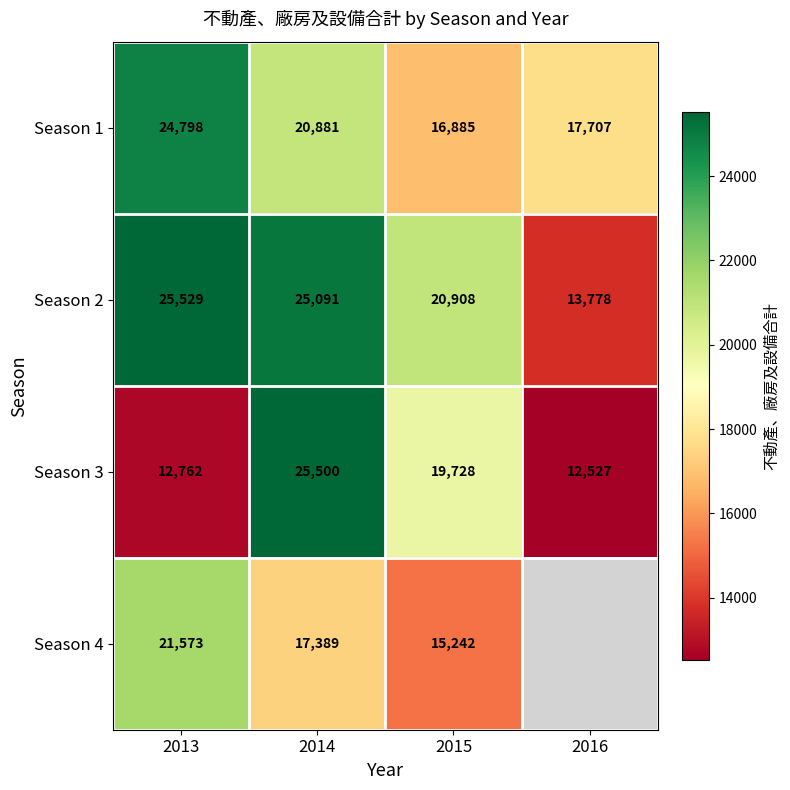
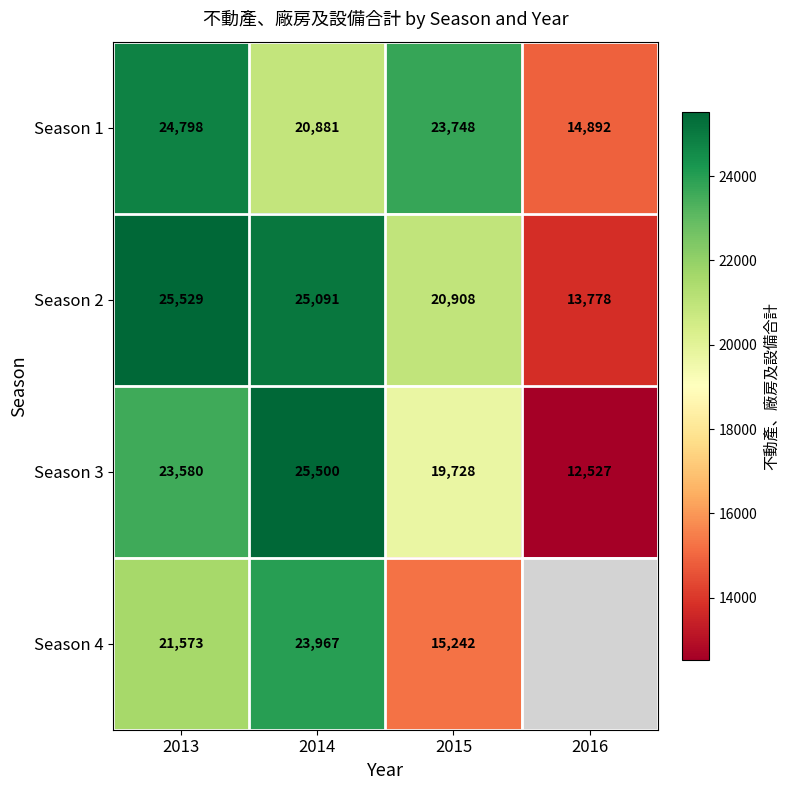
  {
    "Season 1": {
      "2013": "24,798",
      "2014": "20,881",
-     "2015": "16,885",
-     "2016": "17,707"
+     "2015": "23,748",
+     "2016": "14,892"
    },
    "Season 2": {
      "2013": "25,529",
      "2014": "25,091",
      "2015": "20,908",
      "2016": "13,778"
    },
    "Season 3": {
-     "2013": "12,762",
+     "2013": "23,580",
      "2014": "25,500",
      "2015": "19,728",
      "2016": "12,527"
    },
    "Season 4": {
      "2013": "21,573",
-     "2014": "17,389",
+     "2014": "23,967",
      "2015": "15,242"
    }
  }
